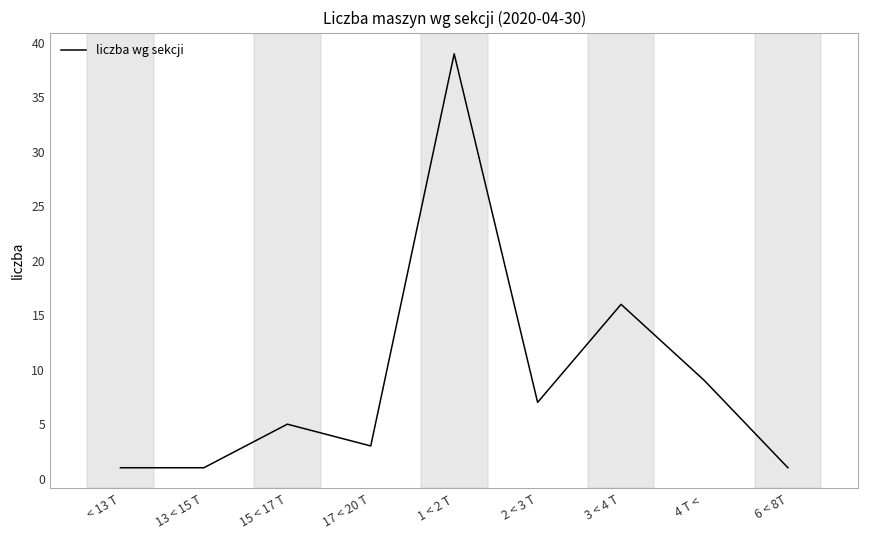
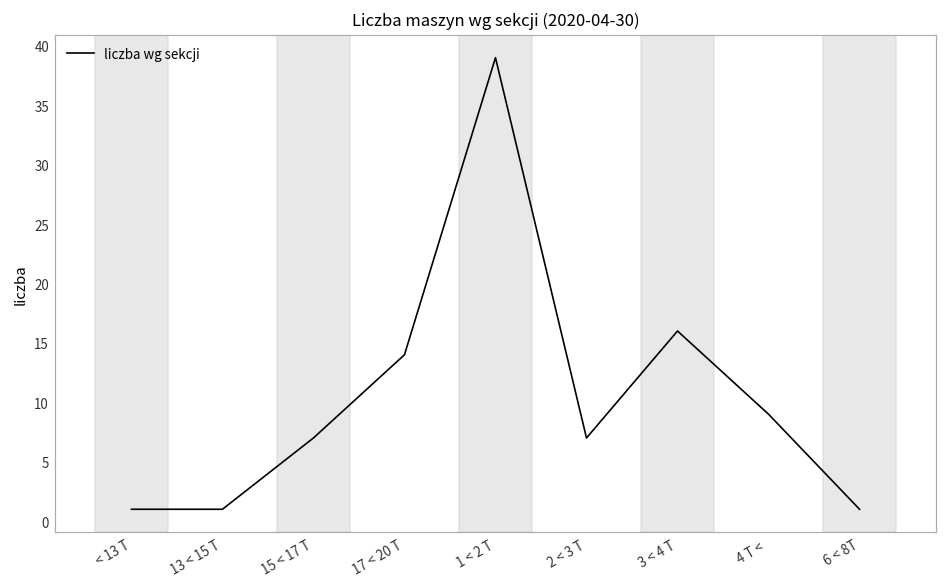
  {
    "< 13 T": 1,
    "13 < 15 T": 1,
-   "15 < 17 T": 5,
-   "17 < 20 T": 3,
+   "15 < 17 T": 7,
+   "17 < 20 T": 14,
    "1 < 2 T": 39,
    "2 < 3 T": 7,
    "3 < 4 T": 16,
    "4 T <": 9,
    "6 < 8T": 1
  }
